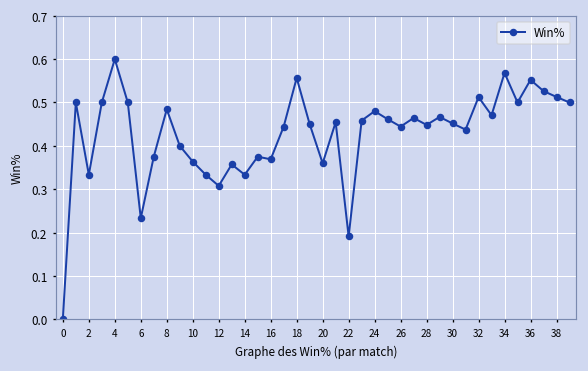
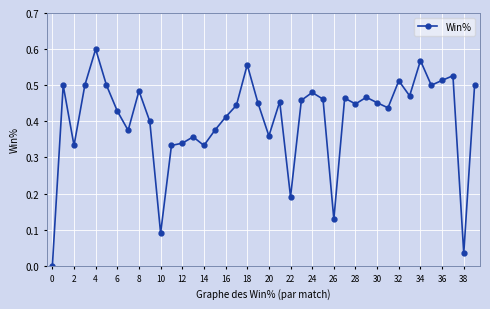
  {
    "0": 0.00,
    "2": 0.33,
    "4": 0.60,
-   "6": 0.23,
+   "6": 0.43,
    "8": 0.48,
-   "10": 0.36,
-   "12": 0.31,
+   "10": 0.09,
+   "12": 0.34,
    "14": 0.33,
-   "16": 0.37,
+   "16": 0.41,
    "18": 0.56,
    "20": 0.36,
    "22": 0.19,
    "24": 0.48,
-   "26": 0.44,
+   "26": 0.13,
    "28": 0.45,
    "30": 0.45,
    "32": 0.51,
    "34": 0.57,
-   "36": 0.55,
-   "38": 0.51
+   "36": 0.51,
+   "38": 0.03
  }
